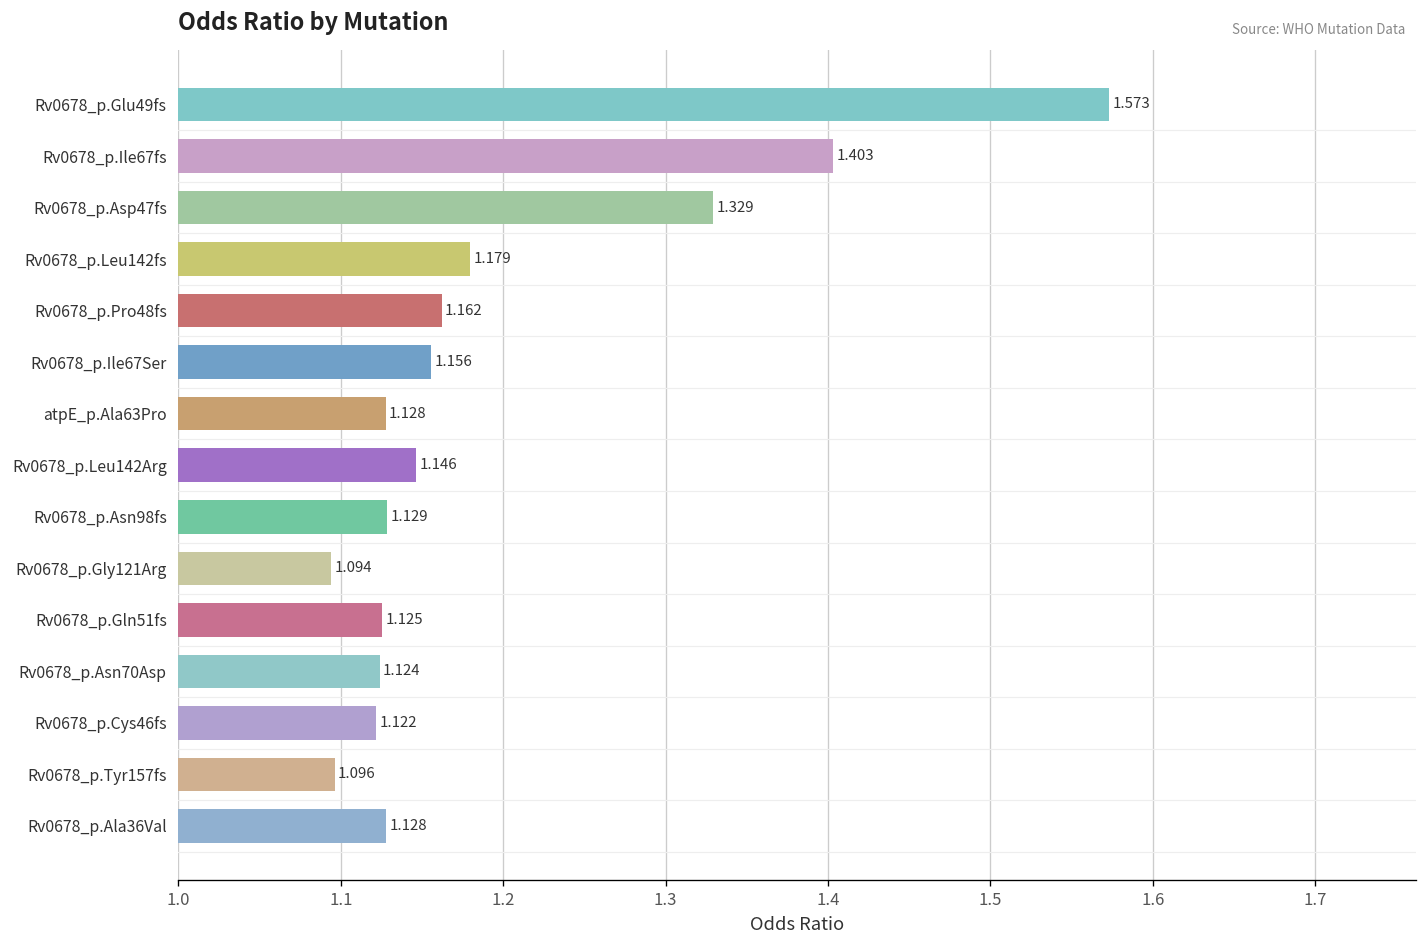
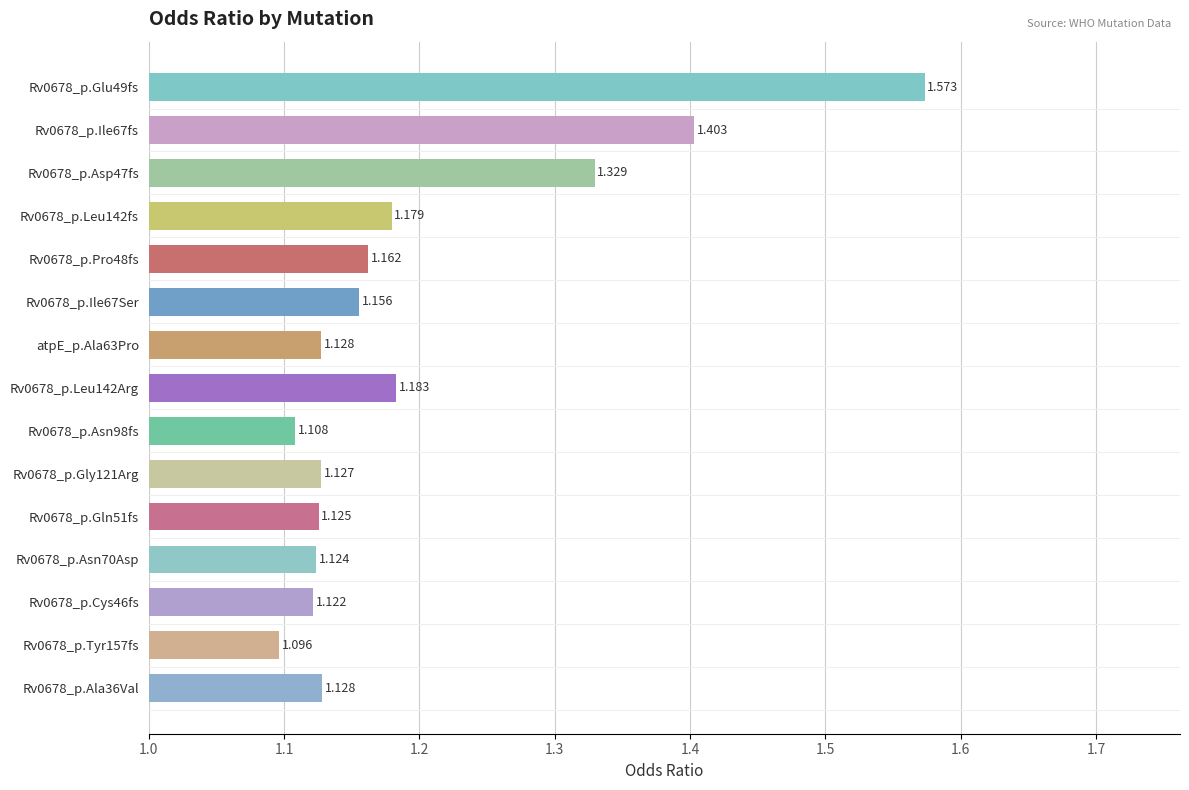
  {
    "Rv0678_p.Glu49fs": 1.573,
    "Rv0678_p.Ile67fs": 1.403,
    "Rv0678_p.Asp47fs": 1.329,
    "Rv0678_p.Leu142fs": 1.179,
    "Rv0678_p.Pro48fs": 1.162,
    "Rv0678_p.Ile67Ser": 1.156,
    "atpE_p.Ala63Pro": 1.128,
-   "Rv0678_p.Leu142Arg": 1.146,
-   "Rv0678_p.Asn98fs": 1.129,
-   "Rv0678_p.Gly121Arg": 1.094,
+   "Rv0678_p.Leu142Arg": 1.183,
+   "Rv0678_p.Asn98fs": 1.108,
+   "Rv0678_p.Gly121Arg": 1.127,
    "Rv0678_p.Gln51fs": 1.125,
    "Rv0678_p.Asn70Asp": 1.124,
    "Rv0678_p.Cys46fs": 1.122,
    "Rv0678_p.Tyr157fs": 1.096,
    "Rv0678_p.Ala36Val": 1.128
  }
